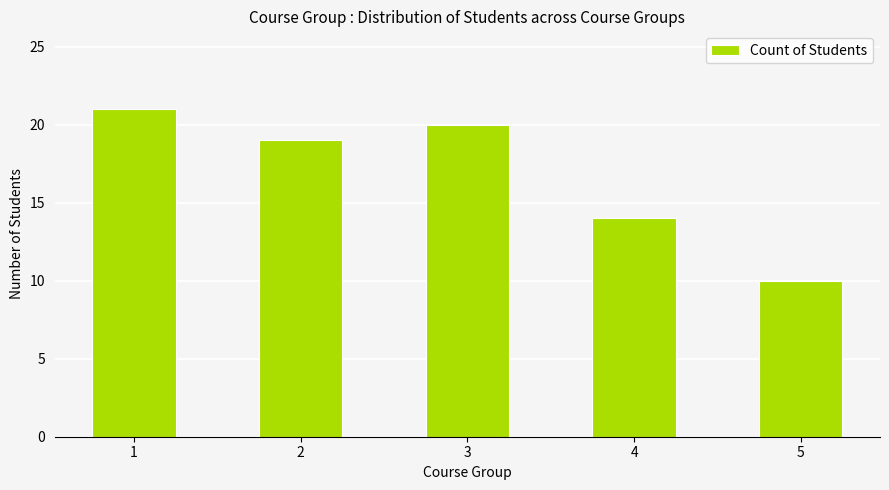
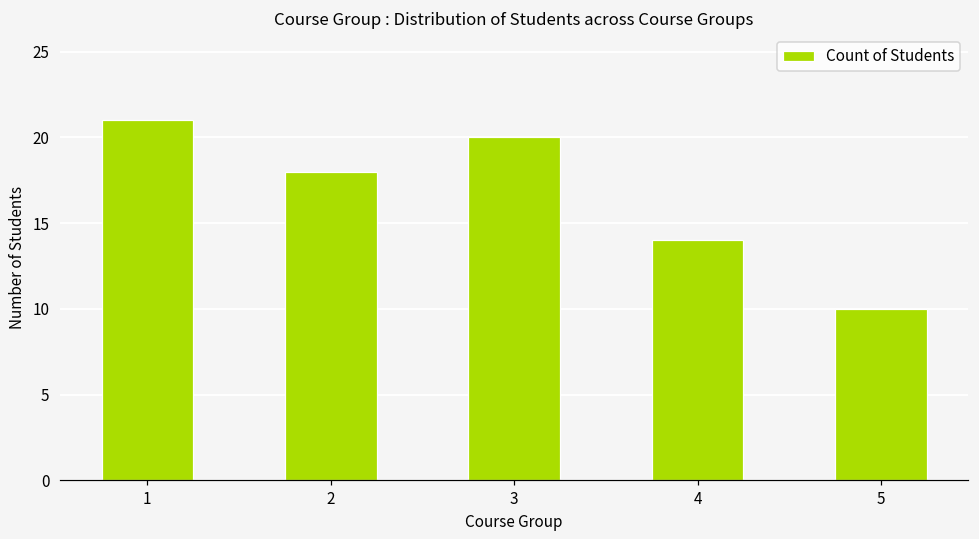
  {
    "1": 21,
-   "2": 19,
+   "2": 18,
    "3": 20,
    "4": 14,
    "5": 10
  }
